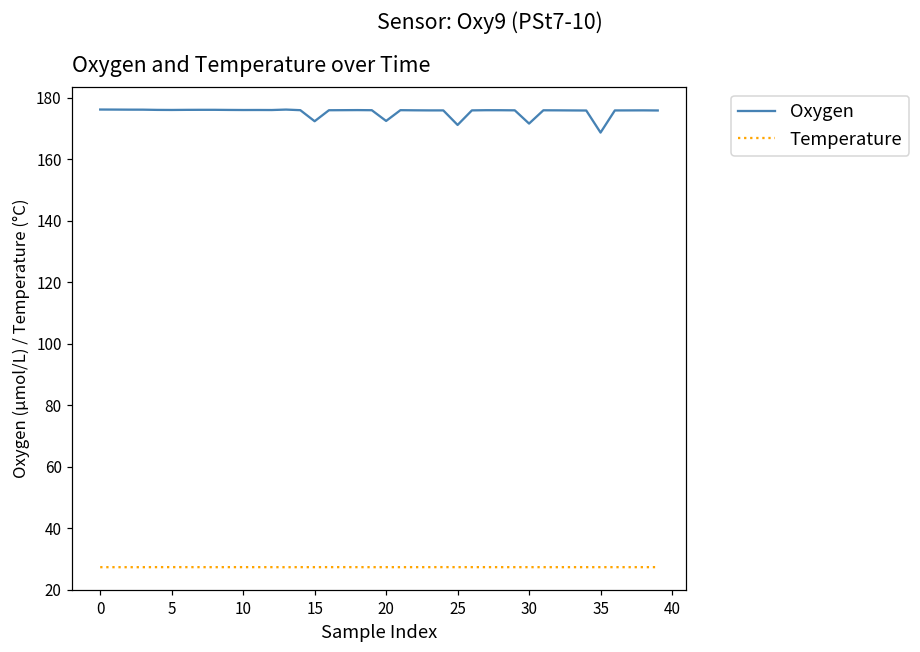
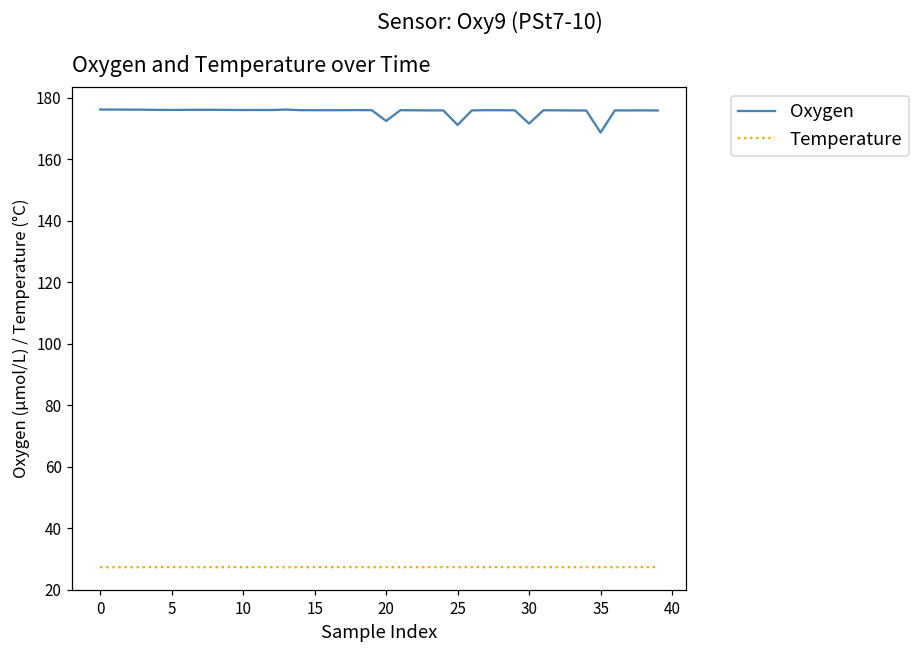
  {
    "Oxygen": {
      "0": 176,
      "5": 176,
      "10": 176,
-     "15": 172,
+     "15": 176,
      "20": 172,
      "25": 171,
      "30": 172,
      "35": 169
    },
    "Temperature": {
      "0": 27,
      "5": 27,
      "10": 27,
      "15": 27,
      "20": 27,
      "25": 27,
      "30": 27,
      "35": 27
    }
  }
